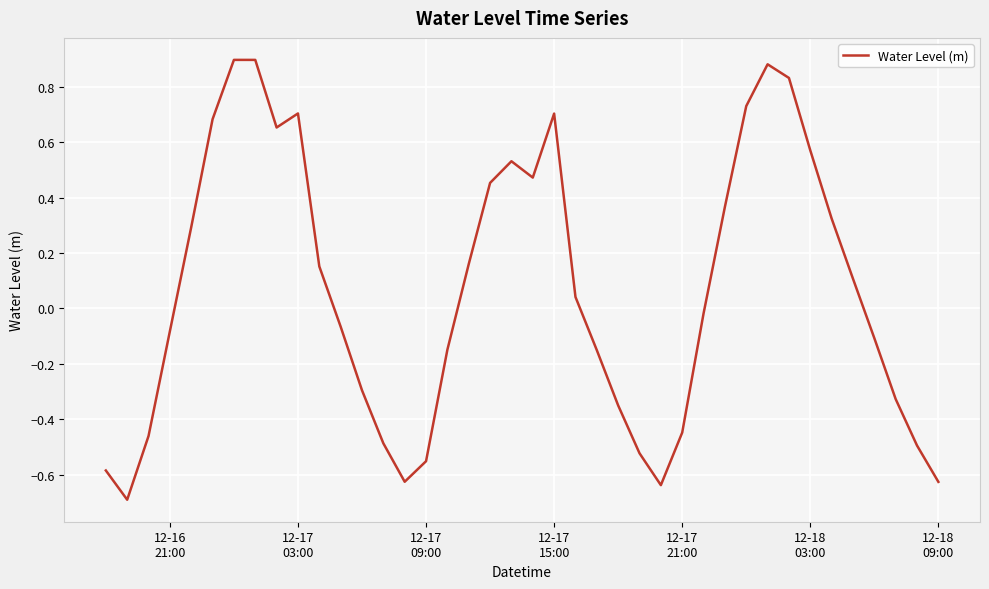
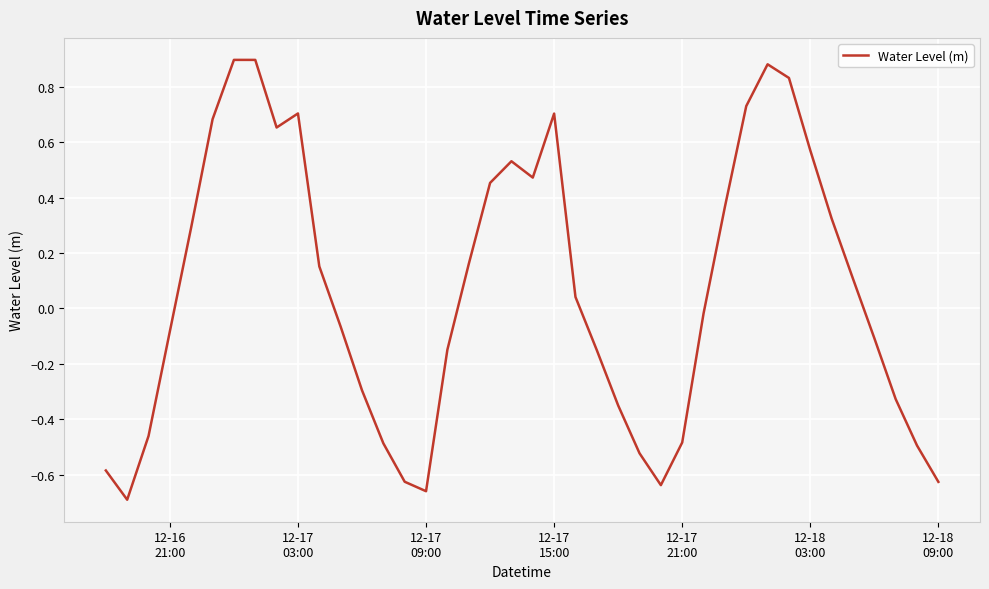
  {
    "12-16 21:00": -0.08,
    "12-17 03:00": 0.70,
-   "12-17 09:00": -0.55,
+   "12-17 09:00": -0.66,
    "12-17 15:00": 0.70,
-   "12-17 21:00": -0.45,
+   "12-17 21:00": -0.48,
    "12-18 03:00": 0.57,
    "12-18 09:00": -0.63
  }
